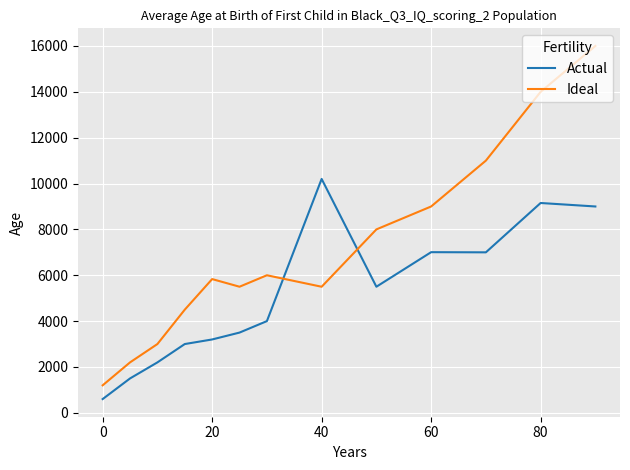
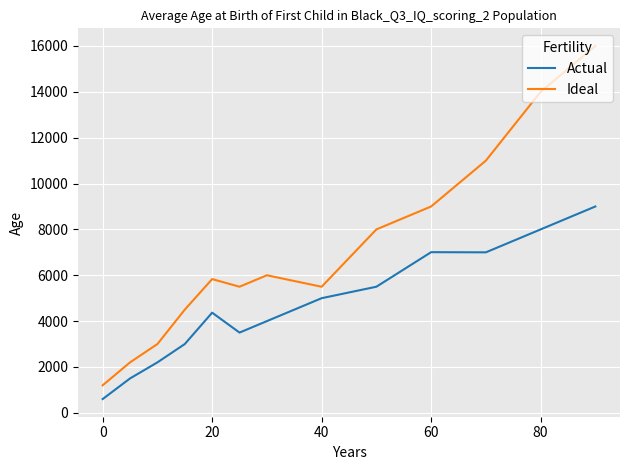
  {
    "Actual": {
      "0": 600,
-     "20": 3200,
-     "40": 10200,
+     "20": 4400,
+     "40": 5000,
      "60": 7000,
-     "80": 9200
+     "80": 8000
    },
    "Ideal": {
      "0": 1200,
      "20": 5800,
      "40": 5500,
      "60": 9000
    }
  }
